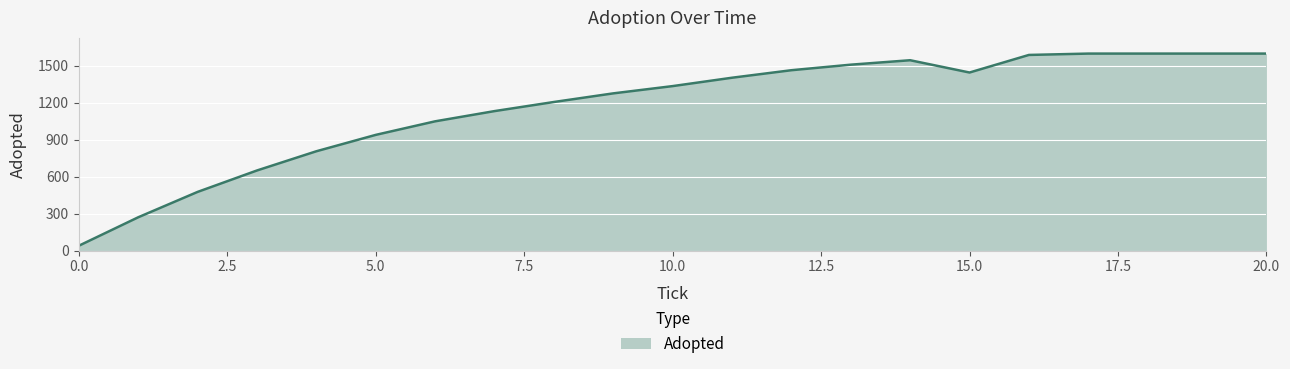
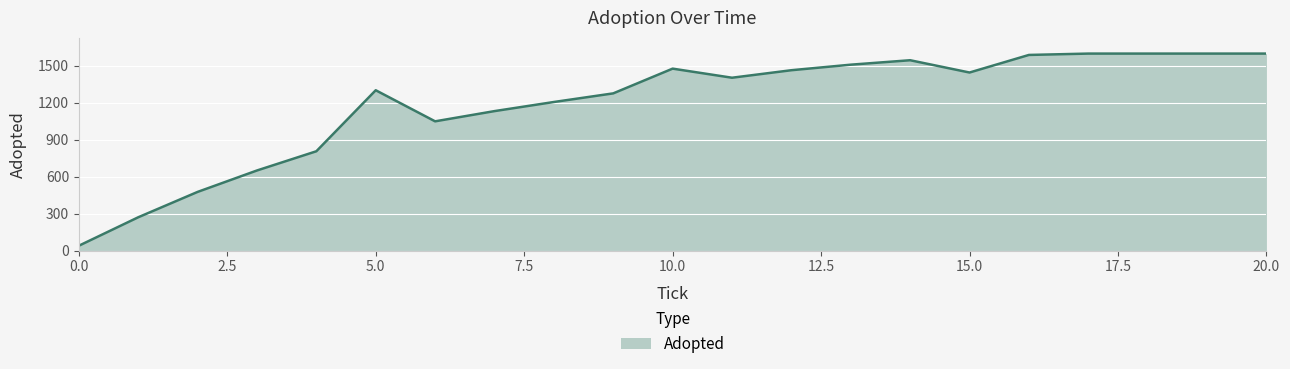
  {
    "0.0": 40,
-   "5.0": 940,
-   "10.0": 1340,
+   "5.0": 1300,
+   "10.0": 1480,
    "15.0": 1450,
    "20.0": 1600
  }
